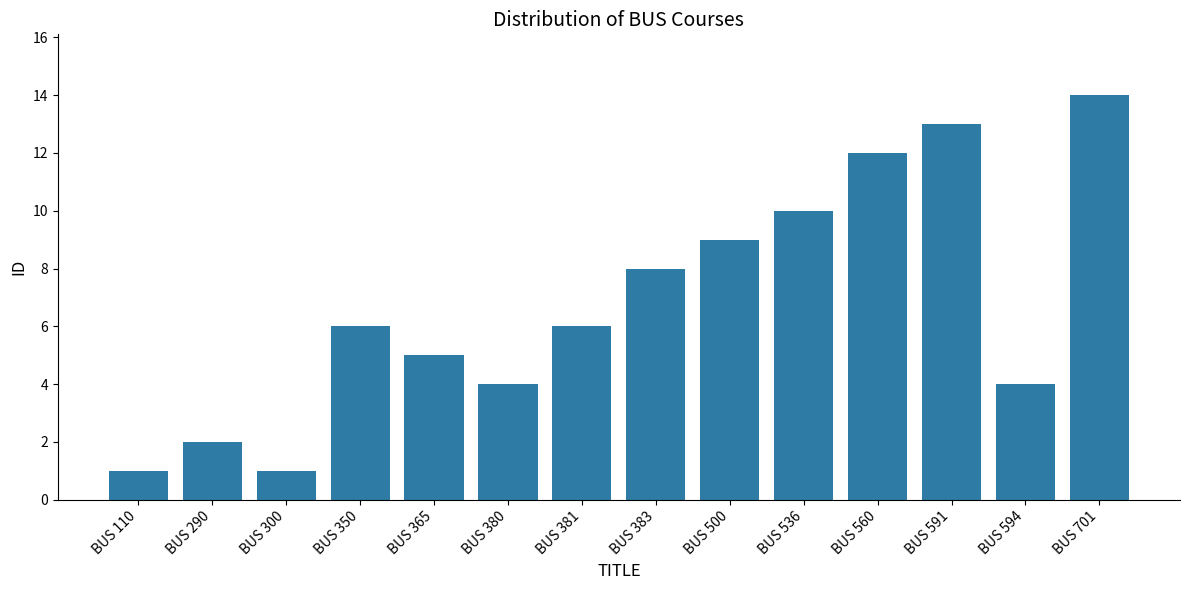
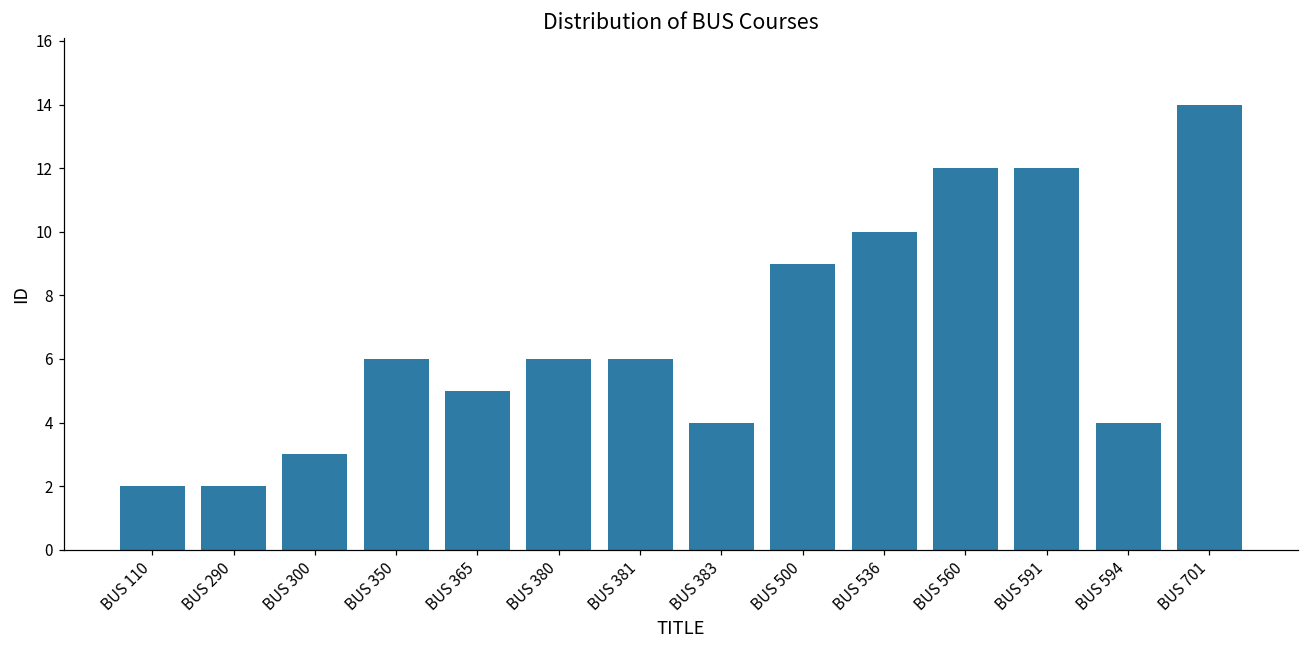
  {
-   "BUS 110": 1,
+   "BUS 110": 2,
    "BUS 290": 2,
-   "BUS 300": 1,
+   "BUS 300": 3,
    "BUS 350": 6,
    "BUS 365": 5,
-   "BUS 380": 4,
+   "BUS 380": 6,
    "BUS 381": 6,
-   "BUS 383": 8,
+   "BUS 383": 4,
    "BUS 500": 9,
    "BUS 536": 10,
    "BUS 560": 12,
-   "BUS 591": 13,
+   "BUS 591": 12,
    "BUS 594": 4,
    "BUS 701": 14
  }
